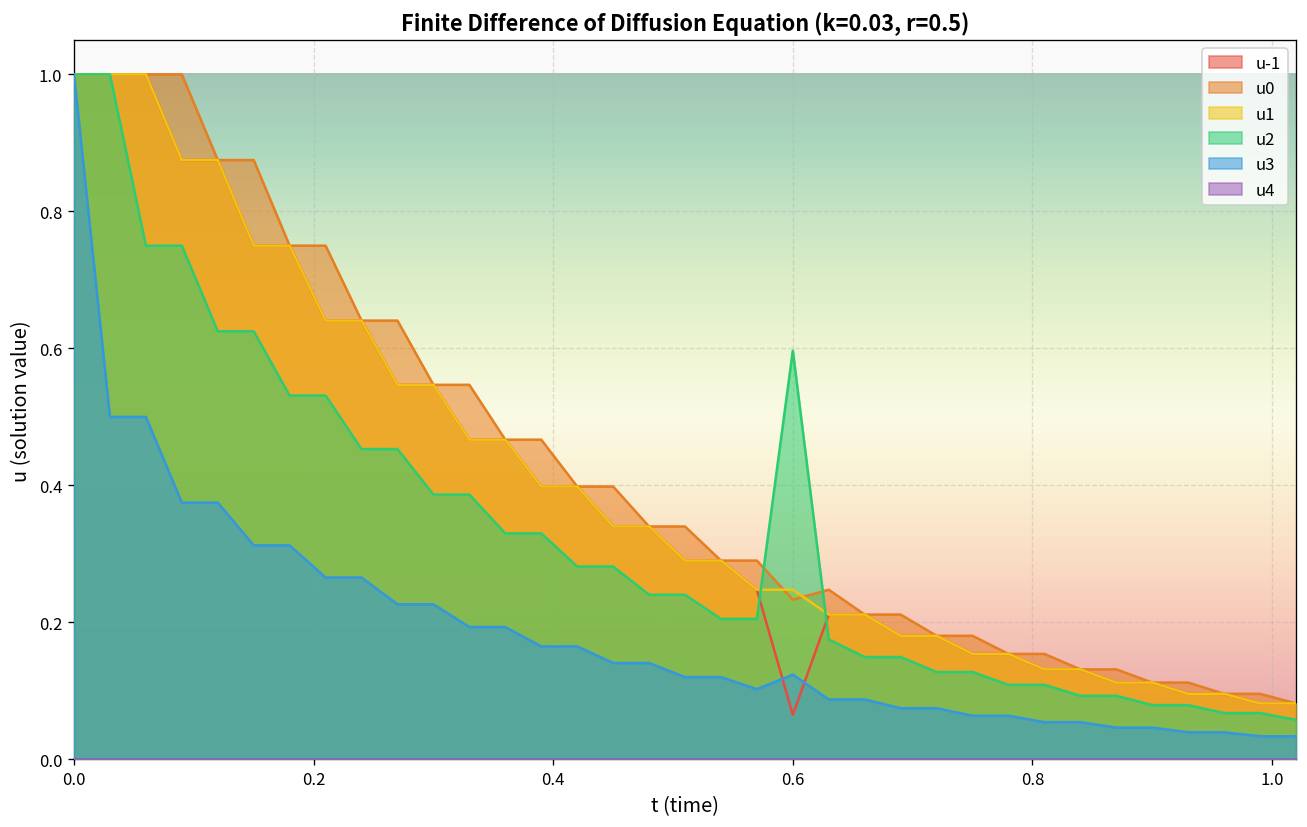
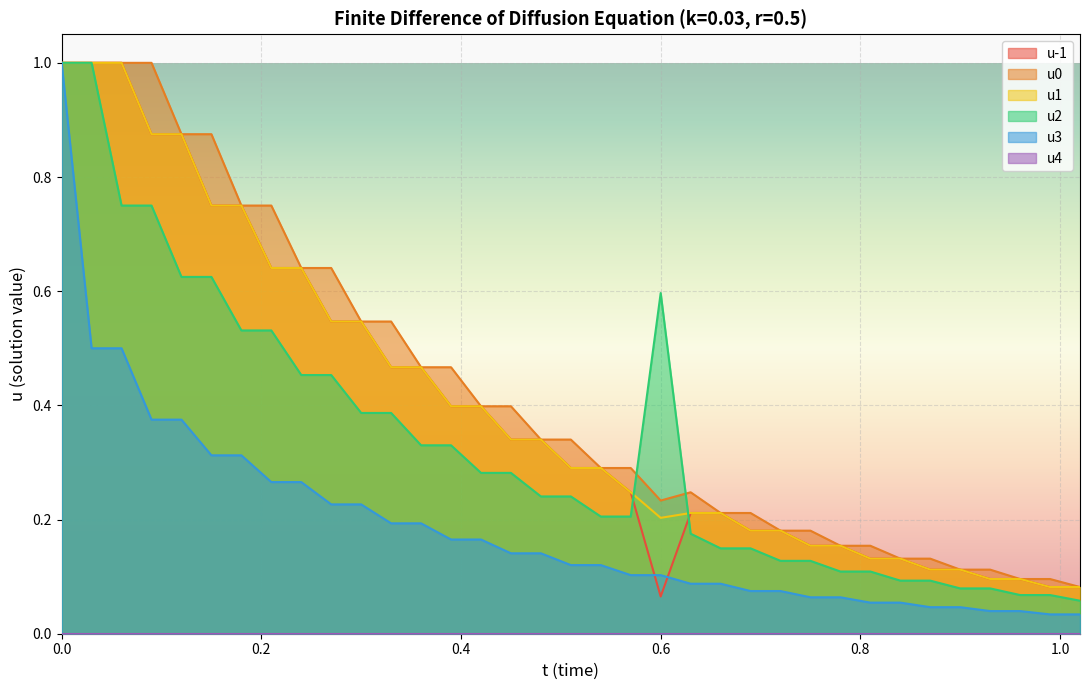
  {
    "u1": {
-     "0.6": 0.25
+     "0.6": 0.20
    },
    "u2": {
      "0.6": 0.60
    },
    "u3": {
-     "0.6": 0.12
+     "0.6": 0.10
    },
    "u4": {
      "0.0": 0.00,
      "0.6": 0.00
    }
  }
